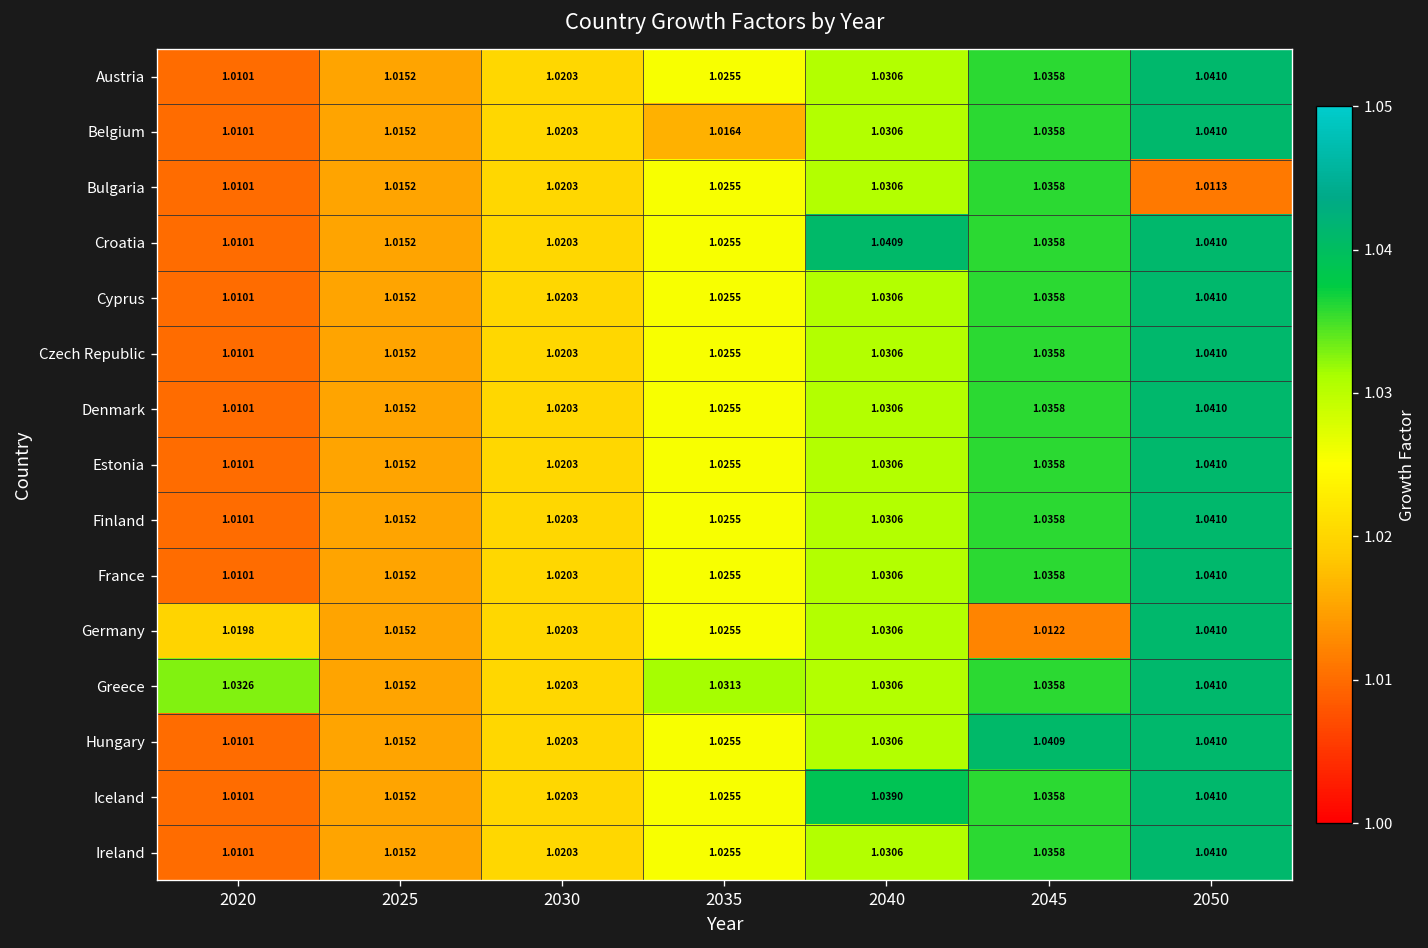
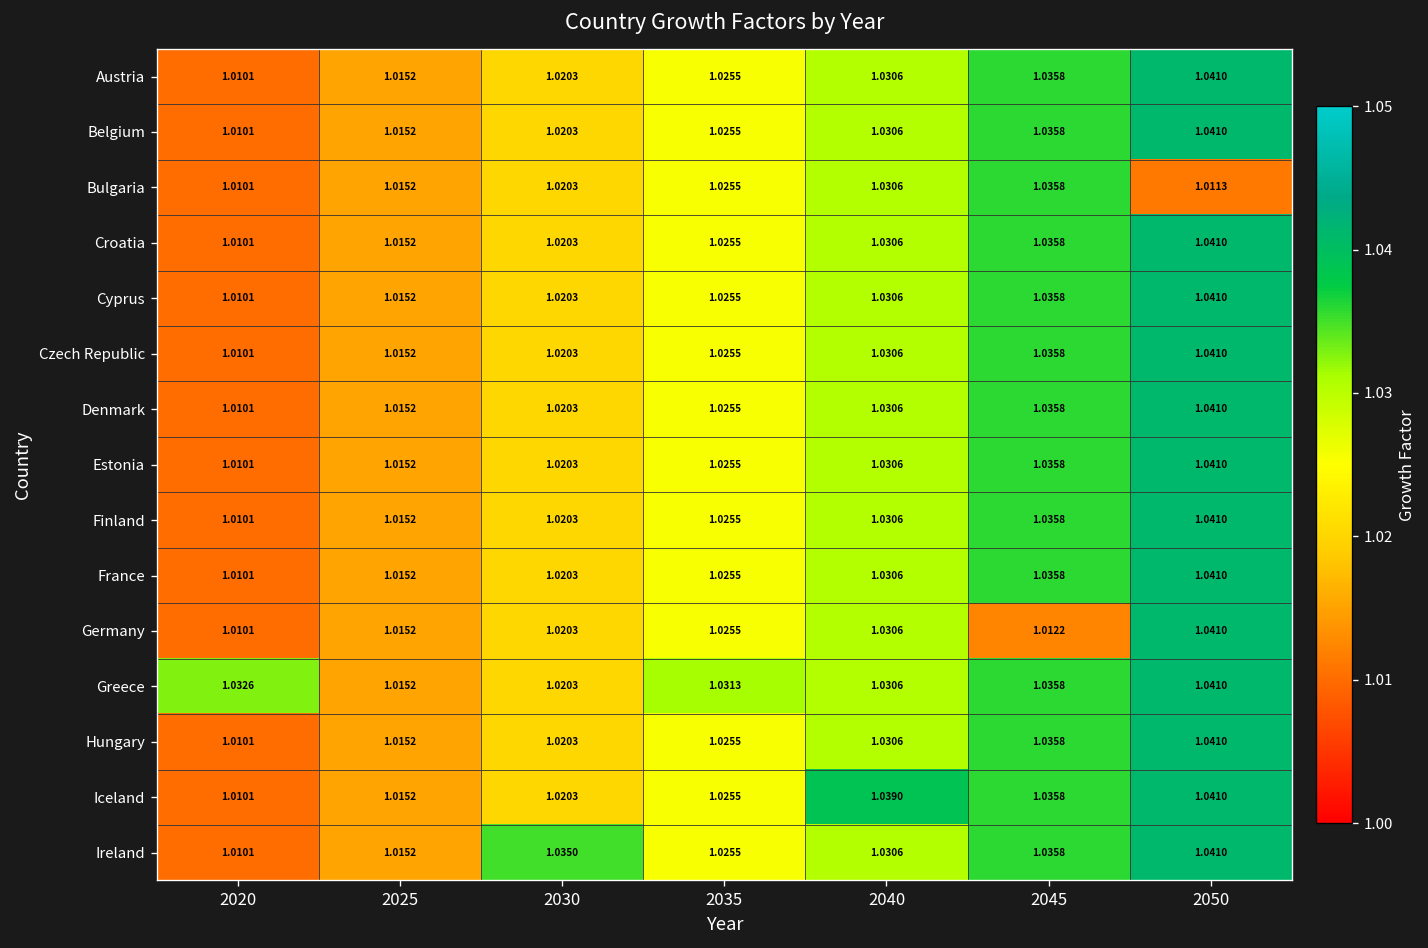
  {
    "Austria": {
      "2020": 1.0101,
      "2025": 1.0152,
      "2030": 1.0203,
      "2035": 1.0255,
      "2040": 1.0306,
      "2045": 1.0358,
      "2050": 1.0410
    },
    "Belgium": {
      "2020": 1.0101,
      "2025": 1.0152,
      "2030": 1.0203,
-     "2035": 1.0164,
+     "2035": 1.0255,
      "2040": 1.0306,
      "2045": 1.0358,
      "2050": 1.0410
    },
    "Bulgaria": {
      "2020": 1.0101,
      "2025": 1.0152,
      "2030": 1.0203,
      "2035": 1.0255,
      "2040": 1.0306,
      "2045": 1.0358,
      "2050": 1.0113
    },
    "Croatia": {
      "2020": 1.0101,
      "2025": 1.0152,
      "2030": 1.0203,
      "2035": 1.0255,
-     "2040": 1.0409,
+     "2040": 1.0306,
      "2045": 1.0358,
      "2050": 1.0410
    },
    "Cyprus": {
      "2020": 1.0101,
      "2025": 1.0152,
      "2030": 1.0203,
      "2035": 1.0255,
      "2040": 1.0306,
      "2045": 1.0358,
      "2050": 1.0410
    },
    "Czech Republic": {
      "2020": 1.0101,
      "2025": 1.0152,
      "2030": 1.0203,
      "2035": 1.0255,
      "2040": 1.0306,
      "2045": 1.0358,
      "2050": 1.0410
    },
    "Denmark": {
      "2020": 1.0101,
      "2025": 1.0152,
      "2030": 1.0203,
      "2035": 1.0255,
      "2040": 1.0306,
      "2045": 1.0358,
      "2050": 1.0410
    },
    "Estonia": {
      "2020": 1.0101,
      "2025": 1.0152,
      "2030": 1.0203,
      "2035": 1.0255,
      "2040": 1.0306,
      "2045": 1.0358,
      "2050": 1.0410
    },
    "Finland": {
      "2020": 1.0101,
      "2025": 1.0152,
      "2030": 1.0203,
      "2035": 1.0255,
      "2040": 1.0306,
      "2045": 1.0358,
      "2050": 1.0410
    },
    "France": {
      "2020": 1.0101,
      "2025": 1.0152,
      "2030": 1.0203,
      "2035": 1.0255,
      "2040": 1.0306,
      "2045": 1.0358,
      "2050": 1.0410
    },
    "Germany": {
-     "2020": 1.0198,
+     "2020": 1.0101,
      "2025": 1.0152,
      "2030": 1.0203,
      "2035": 1.0255,
      "2040": 1.0306,
      "2045": 1.0122,
      "2050": 1.0410
    },
    "Greece": {
      "2020": 1.0326,
      "2025": 1.0152,
      "2030": 1.0203,
      "2035": 1.0313,
      "2040": 1.0306,
      "2045": 1.0358,
      "2050": 1.0410
    },
    "Hungary": {
      "2020": 1.0101,
      "2025": 1.0152,
      "2030": 1.0203,
      "2035": 1.0255,
      "2040": 1.0306,
-     "2045": 1.0409,
+     "2045": 1.0358,
      "2050": 1.0410
    },
    "Iceland": {
      "2020": 1.0101,
      "2025": 1.0152,
      "2030": 1.0203,
      "2035": 1.0255,
      "2040": 1.0390,
      "2045": 1.0358,
      "2050": 1.0410
    },
    "Ireland": {
      "2020": 1.0101,
      "2025": 1.0152,
-     "2030": 1.0203,
+     "2030": 1.0350,
      "2035": 1.0255,
      "2040": 1.0306,
      "2045": 1.0358,
      "2050": 1.0410
    }
  }
